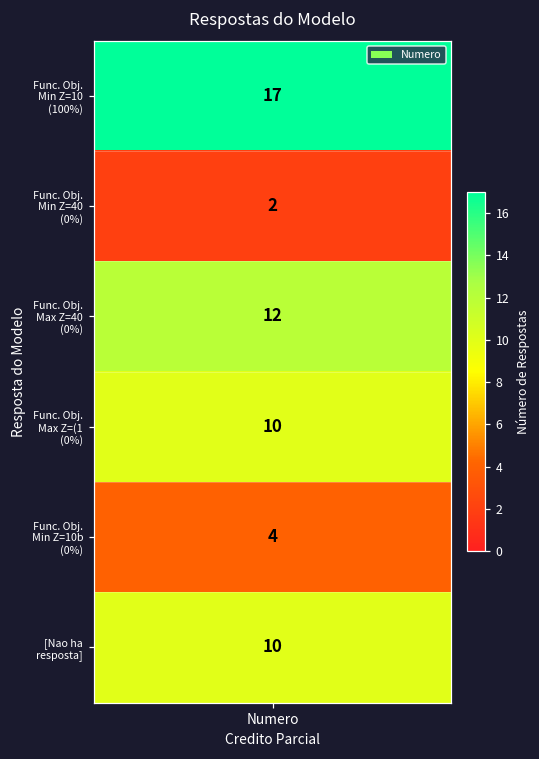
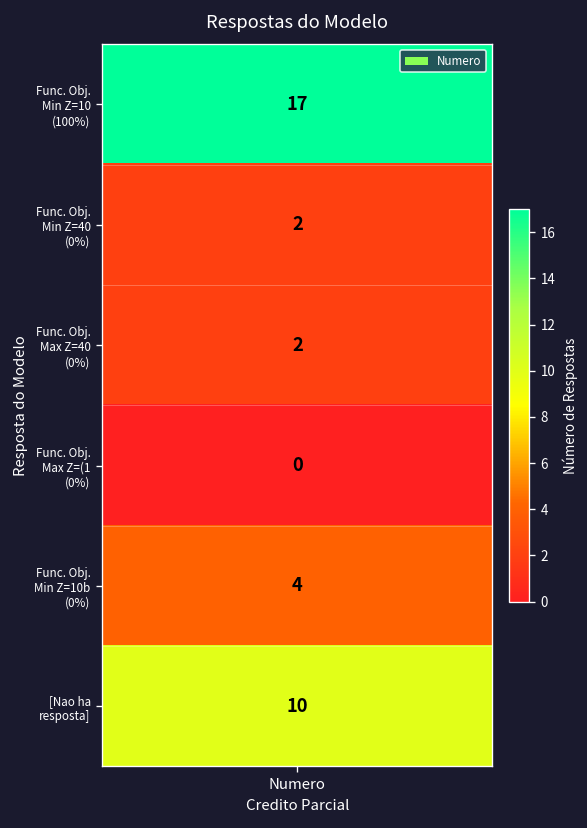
  {
    "Func. Obj. Min Z=10 (100%)": {
      "Numero": 17
    },
    "Func. Obj. Min Z=40 (0%)": {
      "Numero": 2
    },
    "Func. Obj. Max Z=40 (0%)": {
-     "Numero": 12
+     "Numero": 2
    },
    "Func. Obj. Max Z=(1 (0%)": {
-     "Numero": 10
+     "Numero": 0
    },
    "Func. Obj. Min Z=10b (0%)": {
      "Numero": 4
    },
    "[Nao ha resposta]": {
      "Numero": 10
    }
  }
